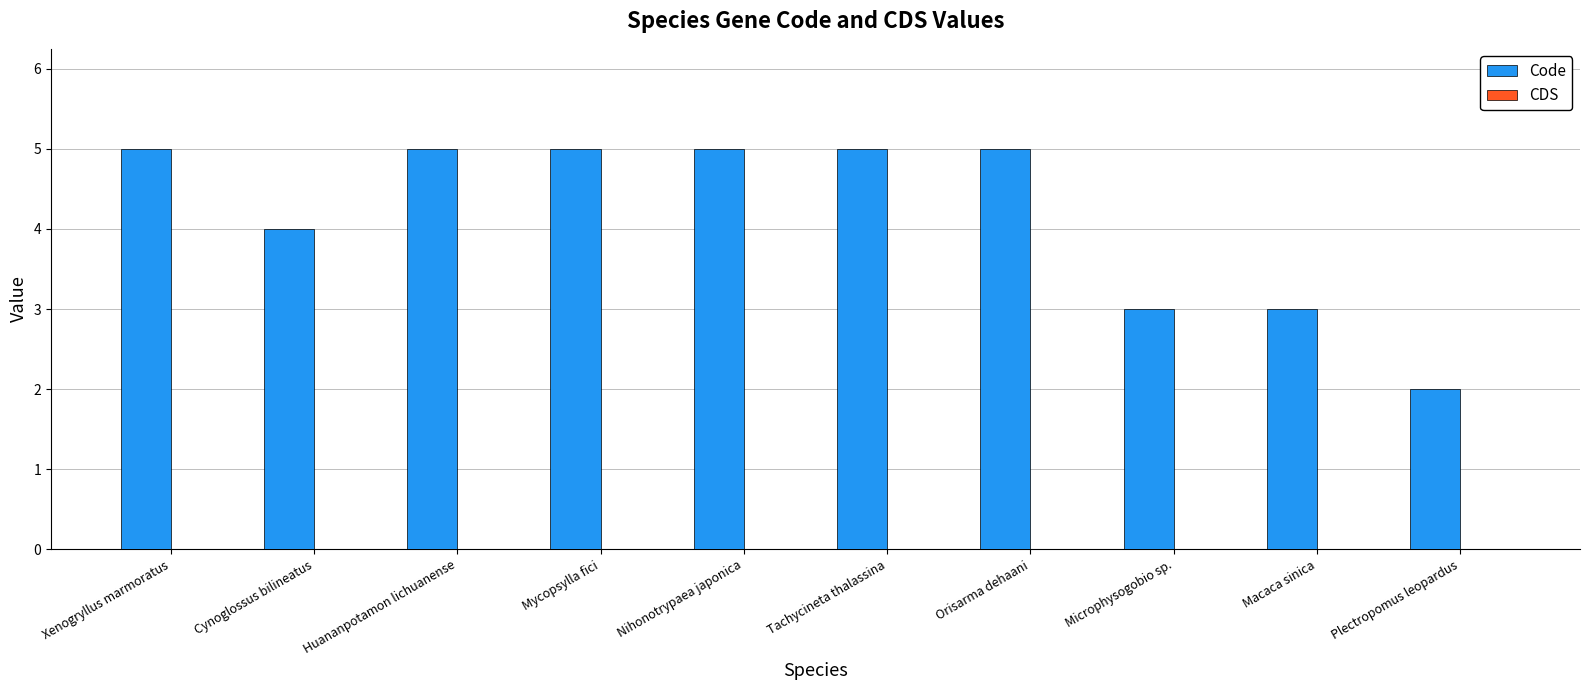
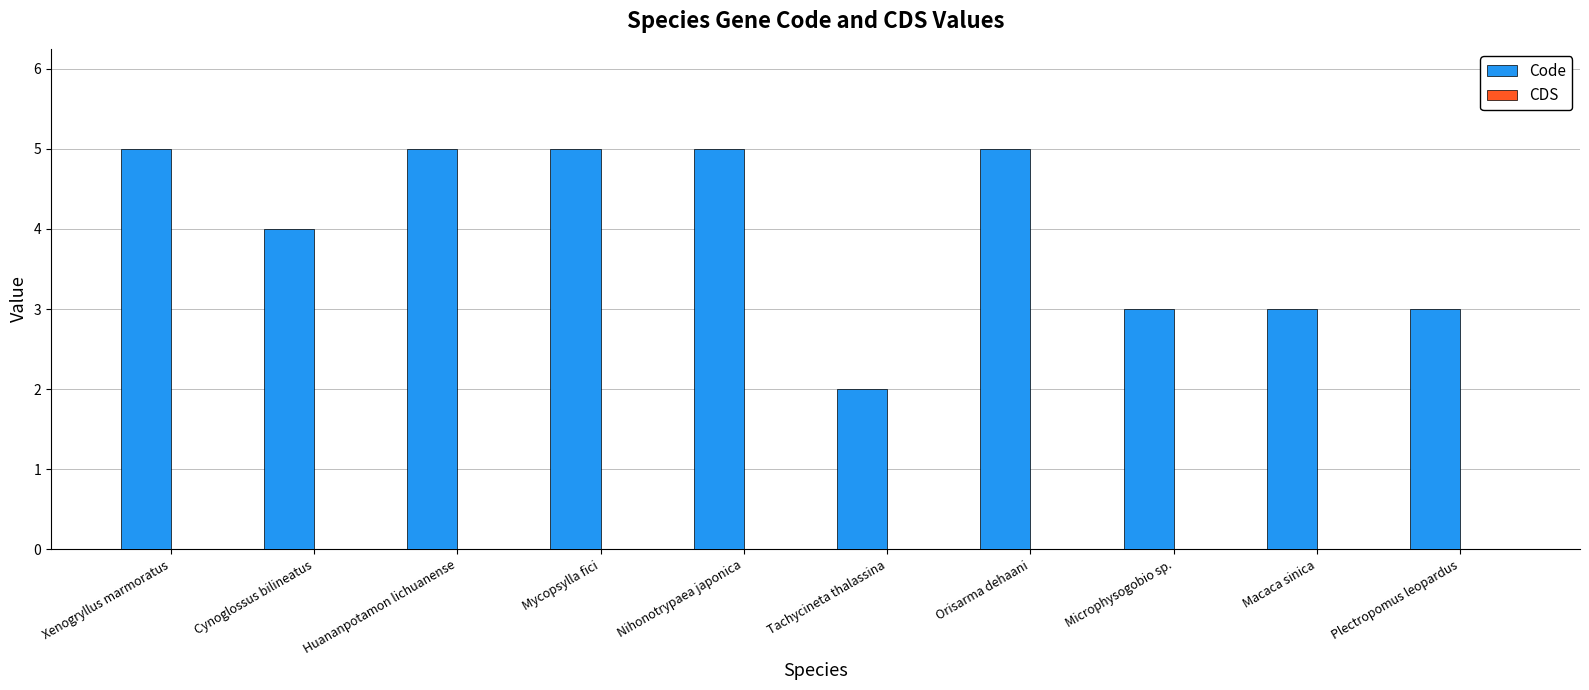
  {
    "Code": {
      "Xenogryllus marmoratus": 5,
      "Cynoglossus bilineatus": 4,
      "Huananpotamon lichuanense": 5,
      "Mycopsylla fici": 5,
      "Nihonotrypaea japonica": 5,
-     "Tachycineta thalassina": 5,
+     "Tachycineta thalassina": 2,
      "Orisarma dehaani": 5,
      "Microphysogobio sp.": 3,
      "Macaca sinica": 3,
-     "Plectropomus leopardus": 2
+     "Plectropomus leopardus": 3
    },
    "CDS": {
      "Xenogryllus marmoratus": 0,
      "Cynoglossus bilineatus": 0,
      "Huananpotamon lichuanense": 0,
      "Mycopsylla fici": 0,
      "Nihonotrypaea japonica": 0,
      "Tachycineta thalassina": 0,
      "Orisarma dehaani": 0,
      "Microphysogobio sp.": 0,
      "Macaca sinica": 0,
      "Plectropomus leopardus": 0
    }
  }
